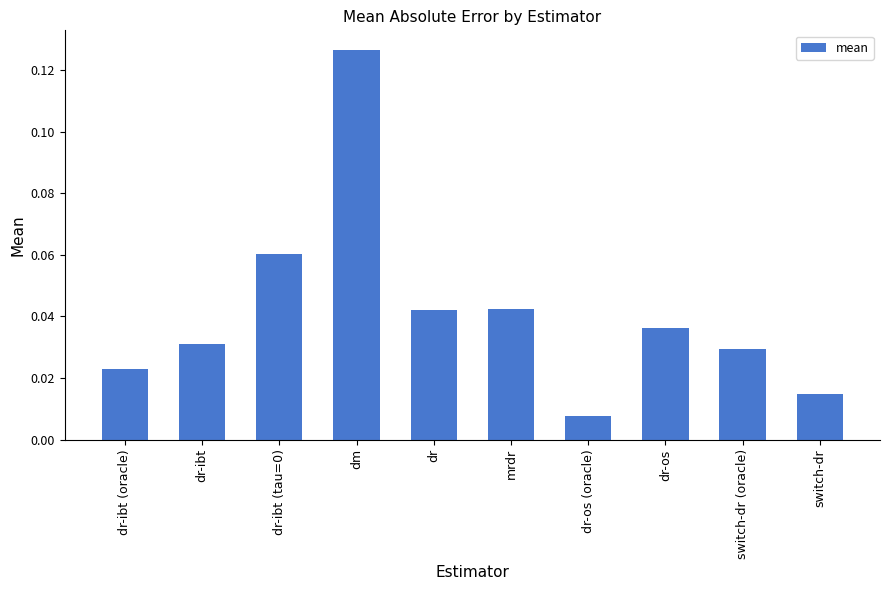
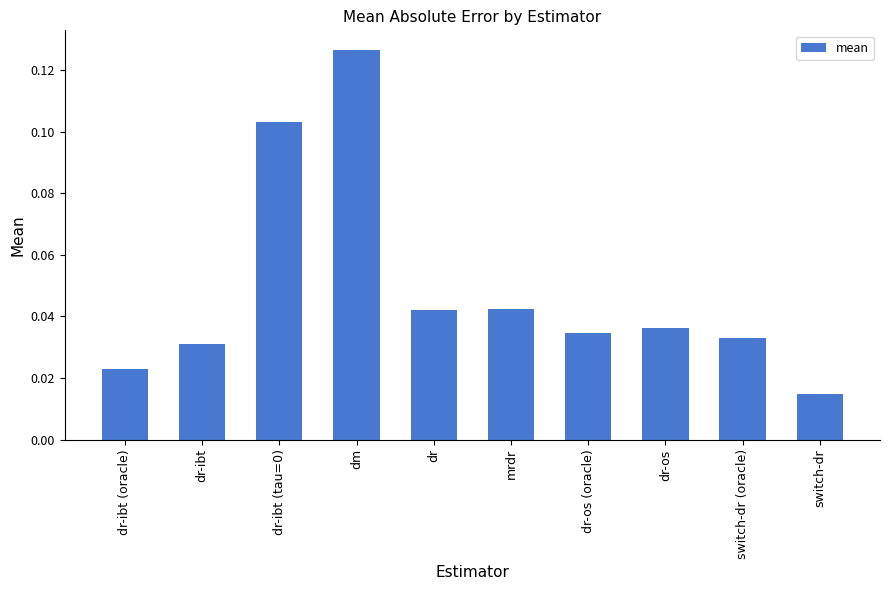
  {
    "dr-ibt (oracle)": 0.023,
    "dr-ibt": 0.031,
-   "dr-ibt (tau=0)": 0.060,
+   "dr-ibt (tau=0)": 0.103,
    "dm": 0.127,
    "dr": 0.042,
    "mrdr": 0.043,
-   "dr-os (oracle)": 0.008,
+   "dr-os (oracle)": 0.035,
    "dr-os": 0.036,
-   "switch-dr (oracle)": 0.029,
+   "switch-dr (oracle)": 0.033,
    "switch-dr": 0.015
  }
